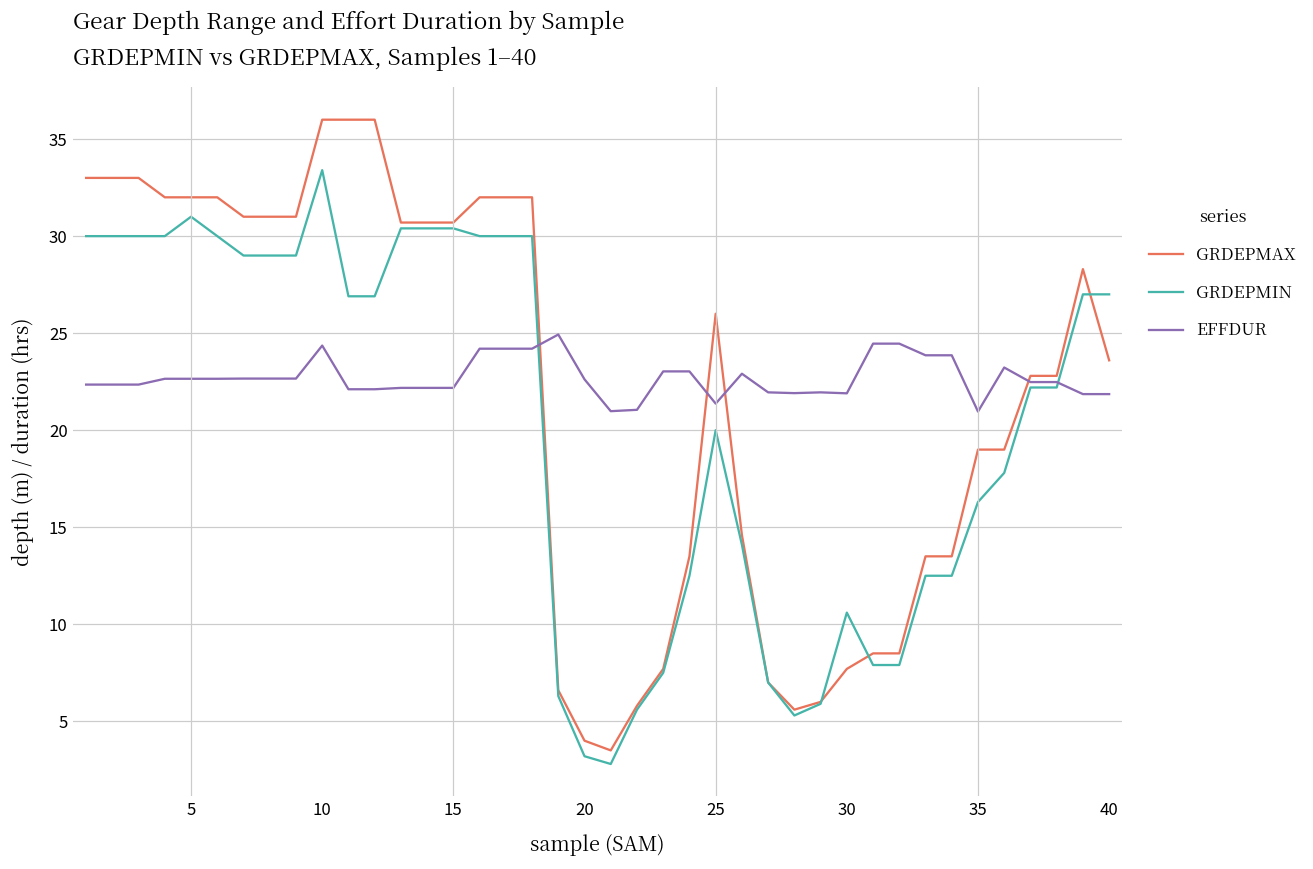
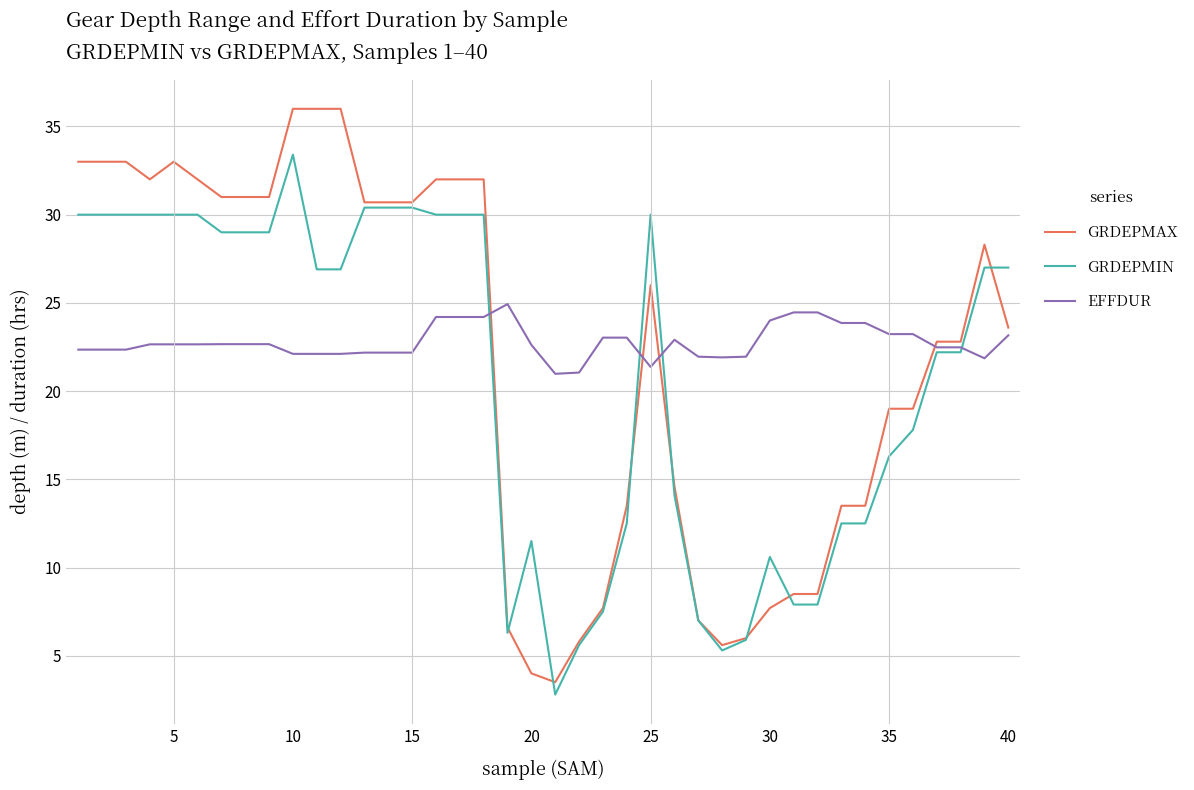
  {
    "GRDEPMAX": {
-     "5": 32,
+     "5": 33,
      "10": 36,
      "15": 30.7,
      "20": 4,
      "25": 26,
      "30": 7.7,
      "35": 19,
      "40": 23.6
    },
    "GRDEPMIN": {
-     "5": 31,
+     "5": 30,
      "10": 33.4,
      "15": 30.4,
-     "20": 3.2,
-     "25": 20,
+     "20": 11.5,
+     "25": 30,
      "30": 10.6,
      "35": 16.3,
      "40": 27.0
    },
    "EFFDUR": {
      "5": 22.7,
-     "10": 24.4,
+     "10": 22.1,
      "15": 22.2,
      "20": 22.6,
      "25": 21.4,
-     "30": 21.9,
-     "35": 21.0,
-     "40": 21.9
+     "30": 24.0,
+     "35": 23.2,
+     "40": 23.2
    }
  }
